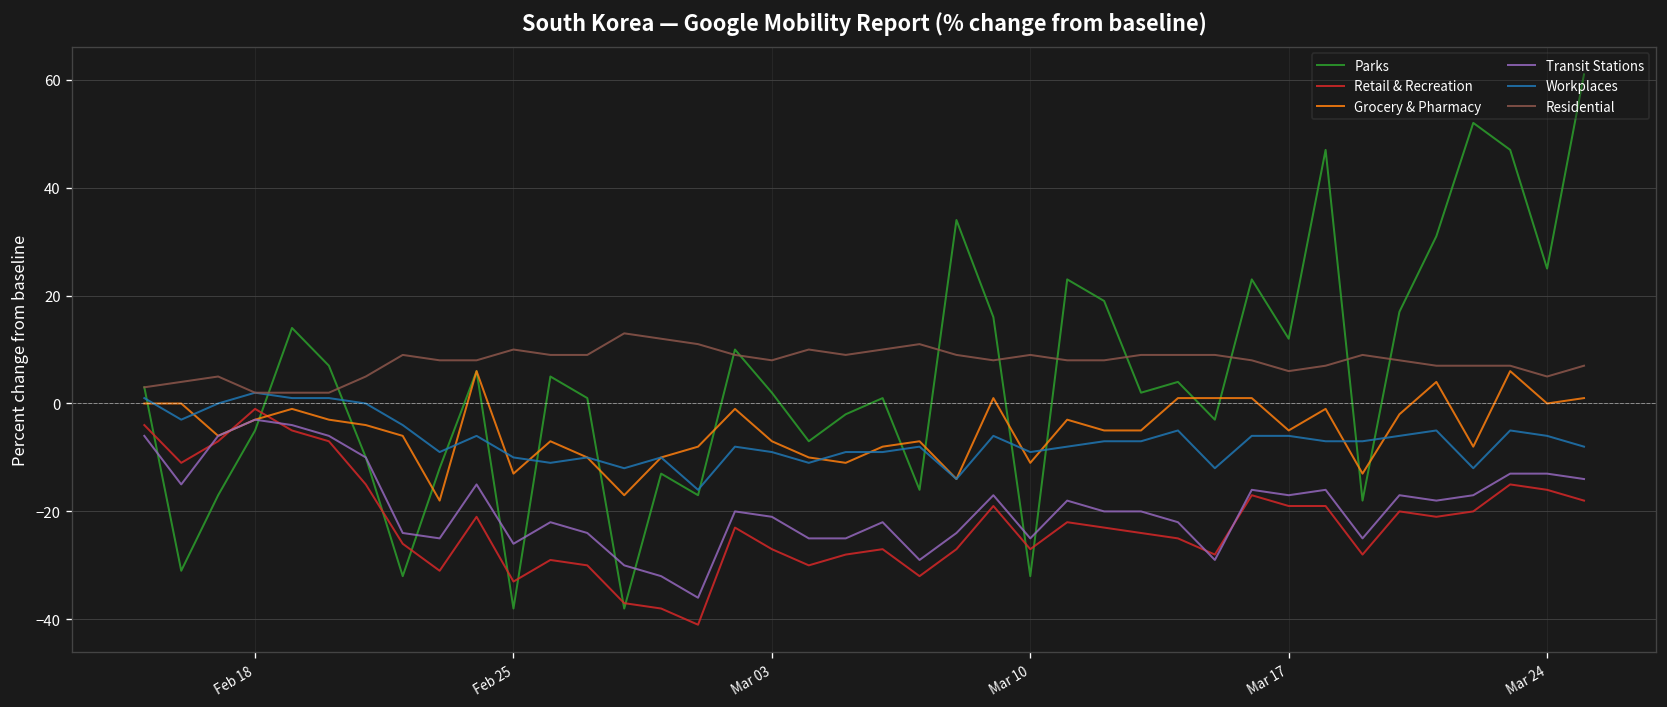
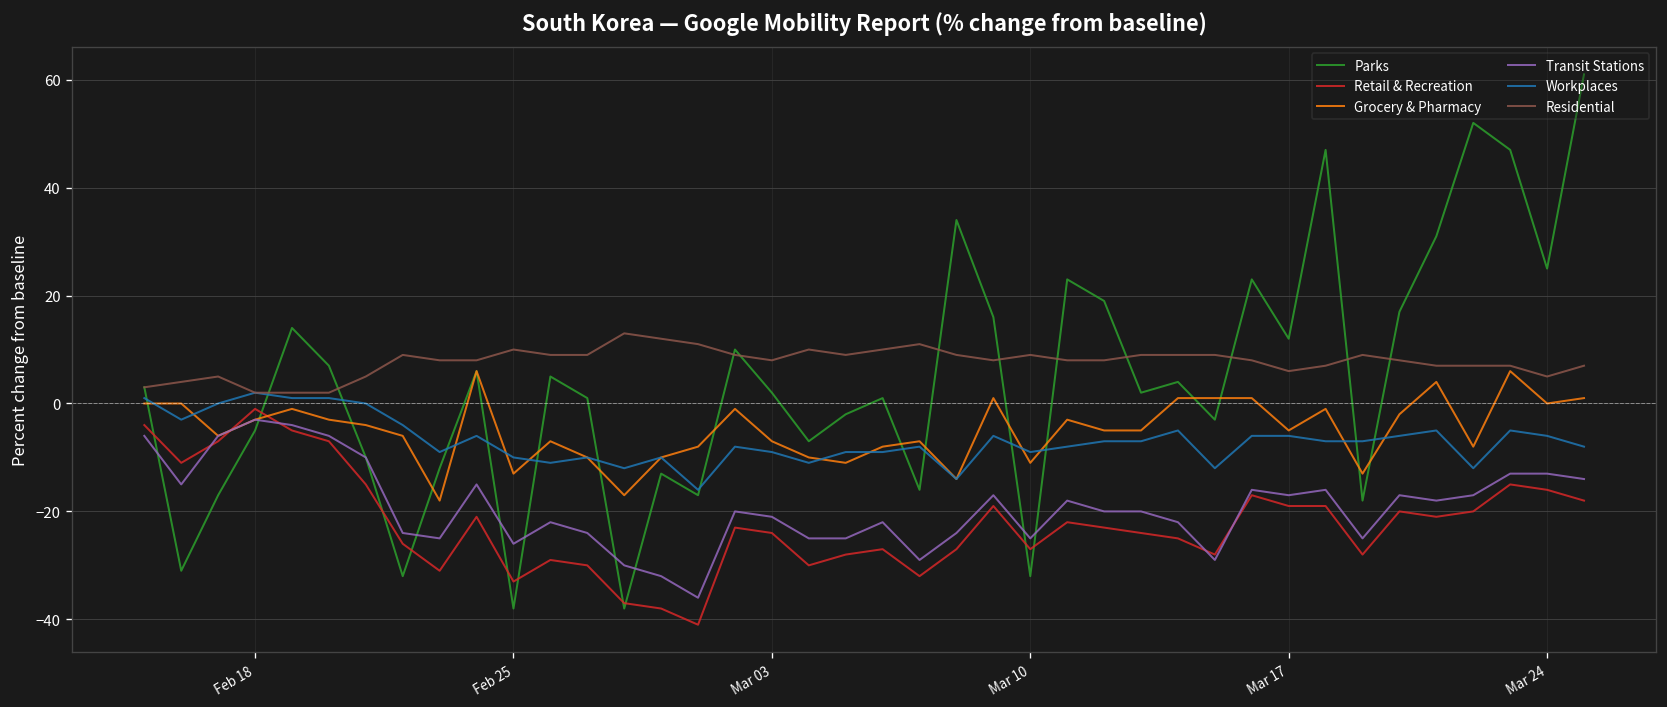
  {
    "Parks": {
      "Feb 18": -5,
      "Feb 25": -38,
      "Mar 03": 2,
      "Mar 10": -32,
      "Mar 17": 12,
      "Mar 24": 25
    },
    "Retail & Recreation": {
      "Feb 18": -1,
      "Feb 25": -33,
-     "Mar 03": -27,
+     "Mar 03": -24,
      "Mar 10": -27,
      "Mar 17": -19,
      "Mar 24": -16
    },
    "Grocery & Pharmacy": {
      "Feb 25": -13,
      "Mar 03": -7,
      "Mar 10": -11,
      "Mar 17": -5,
      "Mar 24": 0
    },
    "Transit Stations": {
      "Feb 25": -26,
      "Mar 03": -21,
      "Mar 10": -25,
      "Mar 17": -17,
      "Mar 24": -13
    },
    "Workplaces": {
      "Feb 25": -10,
      "Mar 03": -9,
      "Mar 10": -9,
      "Mar 17": -6,
      "Mar 24": -6
    },
    "Residential": {
      "Feb 25": 10,
      "Mar 03": 8,
      "Mar 10": 9,
      "Mar 17": 6,
      "Mar 24": 5
    }
  }
